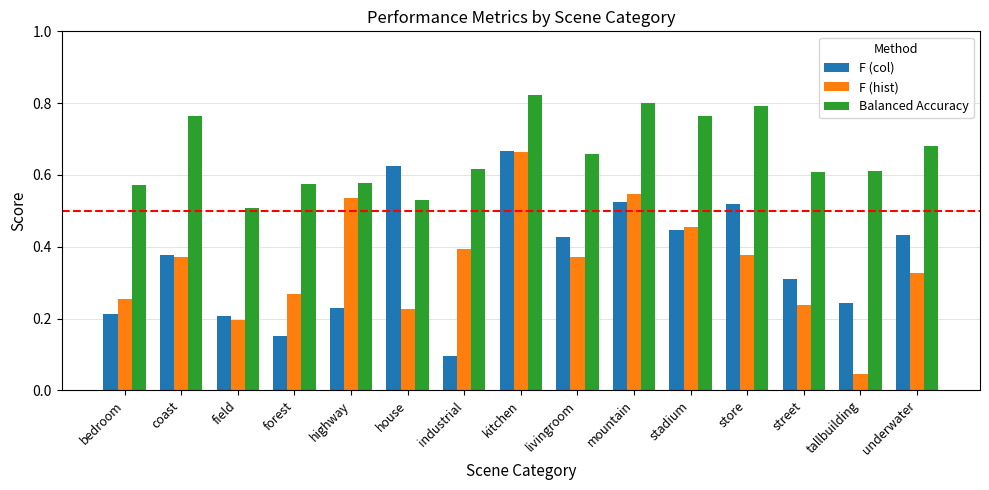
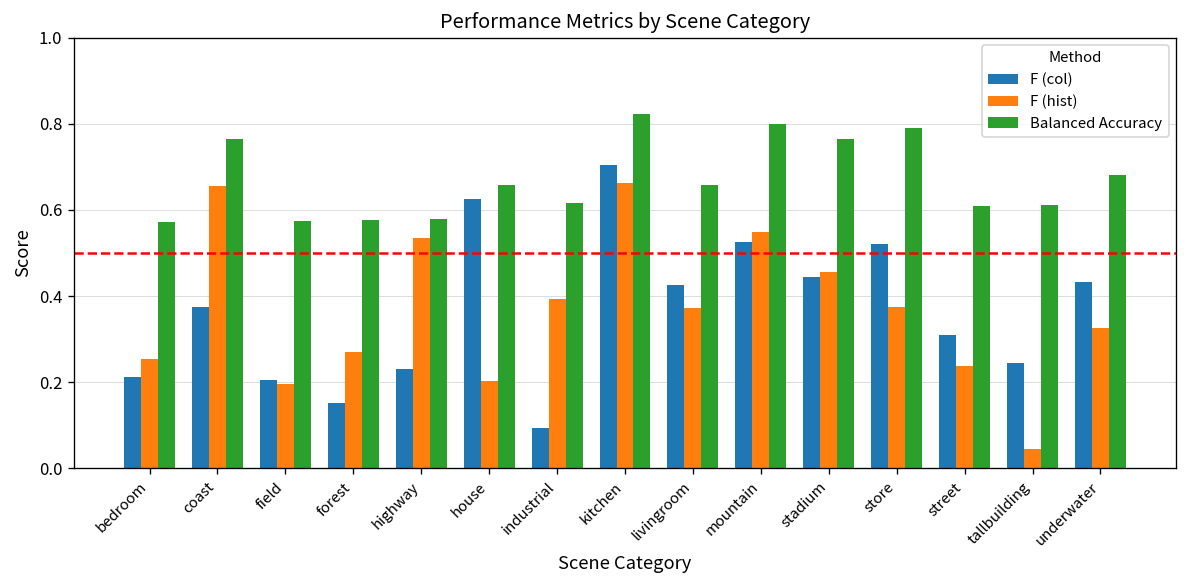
  {
    "F (col)": {
      "bedroom": 0.21,
      "coast": 0.38,
      "field": 0.21,
      "forest": 0.15,
      "highway": 0.23,
      "house": 0.63,
      "industrial": 0.09,
-     "kitchen": 0.67,
+     "kitchen": 0.70,
      "livingroom": 0.43,
      "mountain": 0.53,
      "stadium": 0.45,
      "store": 0.52,
      "street": 0.31,
      "tallbuilding": 0.24,
      "underwater": 0.43
    },
    "F (hist)": {
      "bedroom": 0.25,
-     "coast": 0.37,
+     "coast": 0.66,
      "field": 0.20,
      "forest": 0.27,
      "highway": 0.53,
-     "house": 0.23,
+     "house": 0.20,
      "industrial": 0.39,
      "kitchen": 0.66,
      "livingroom": 0.37,
      "mountain": 0.55,
      "stadium": 0.46,
      "store": 0.38,
      "street": 0.24,
      "tallbuilding": 0.05,
      "underwater": 0.33
    },
    "Balanced Accuracy": {
      "bedroom": 0.57,
      "coast": 0.77,
-     "field": 0.51,
+     "field": 0.57,
      "forest": 0.58,
      "highway": 0.58,
-     "house": 0.53,
+     "house": 0.66,
      "industrial": 0.62,
      "kitchen": 0.82,
      "livingroom": 0.66,
      "mountain": 0.80,
      "stadium": 0.76,
      "store": 0.79,
      "street": 0.61,
      "tallbuilding": 0.61,
      "underwater": 0.68
    }
  }
